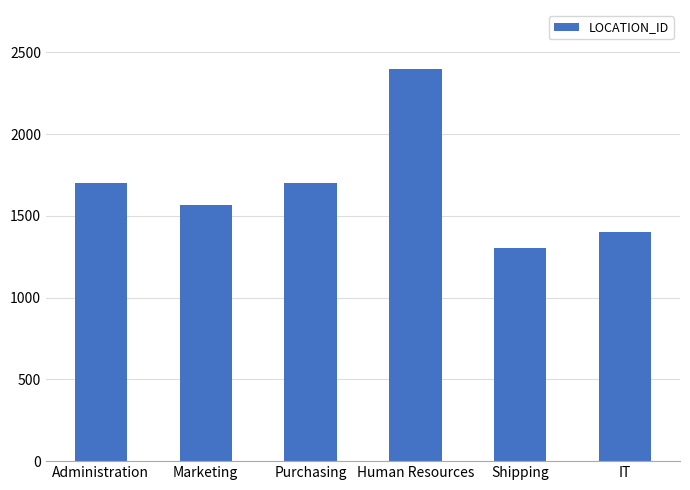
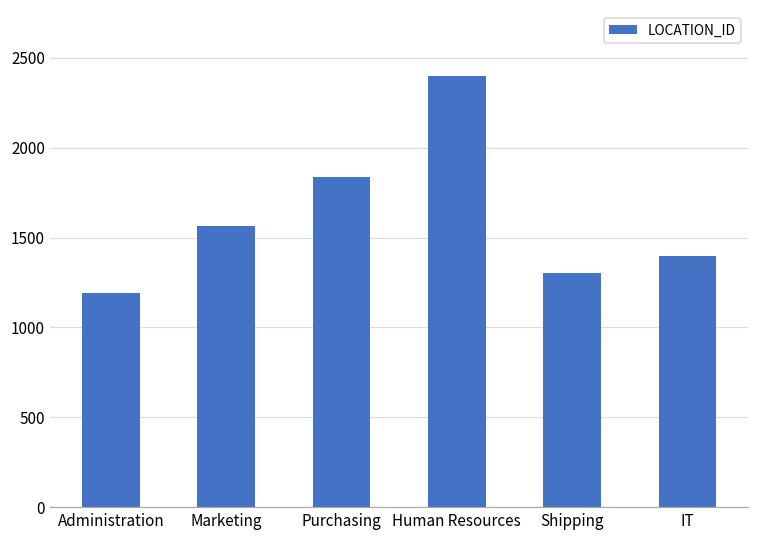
  {
-   "Administration": 1700,
+   "Administration": 1190,
    "Marketing": 1570,
-   "Purchasing": 1700,
+   "Purchasing": 1840,
    "Human Resources": 2400,
    "Shipping": 1300,
    "IT": 1400
  }
